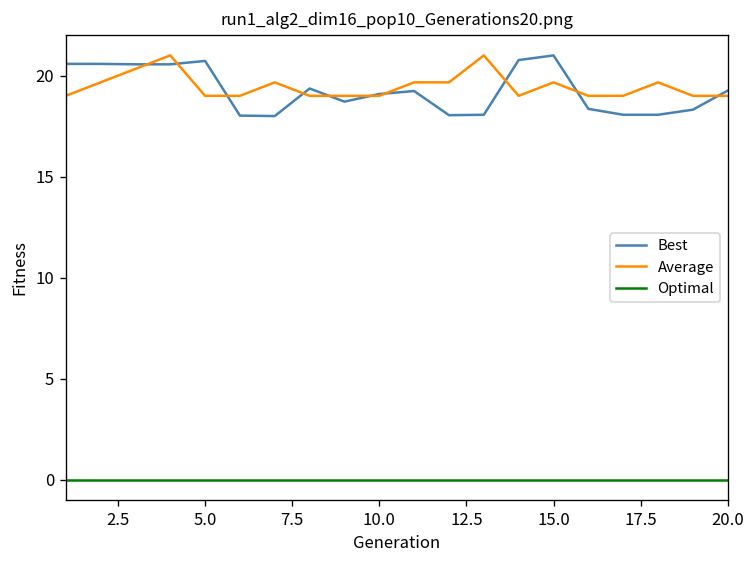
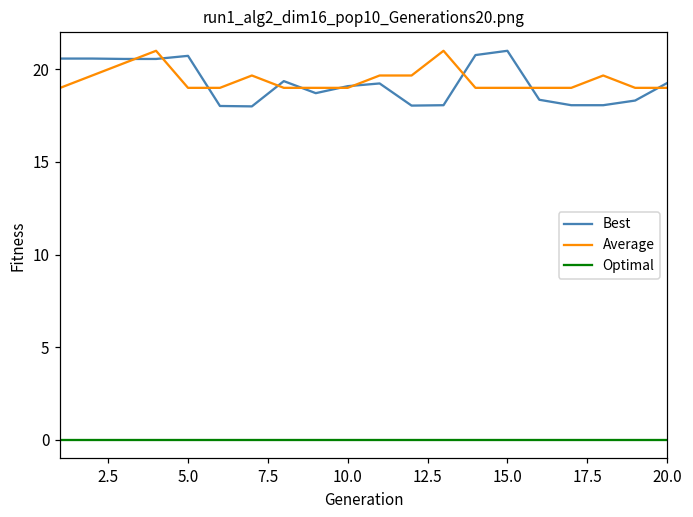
  {
    "Best": {
      "5.0": 20.7,
      "15.0": 21.0,
      "20.0": 19.3
    },
    "Average": {
      "5.0": 19.0,
-     "15.0": 19.7,
+     "15.0": 19.0,
      "20.0": 19.0
    },
    "Optimal": {
      "5.0": 0.0,
      "10.0": 0.0,
      "15.0": 0.0,
      "20.0": 0.0
    }
  }
